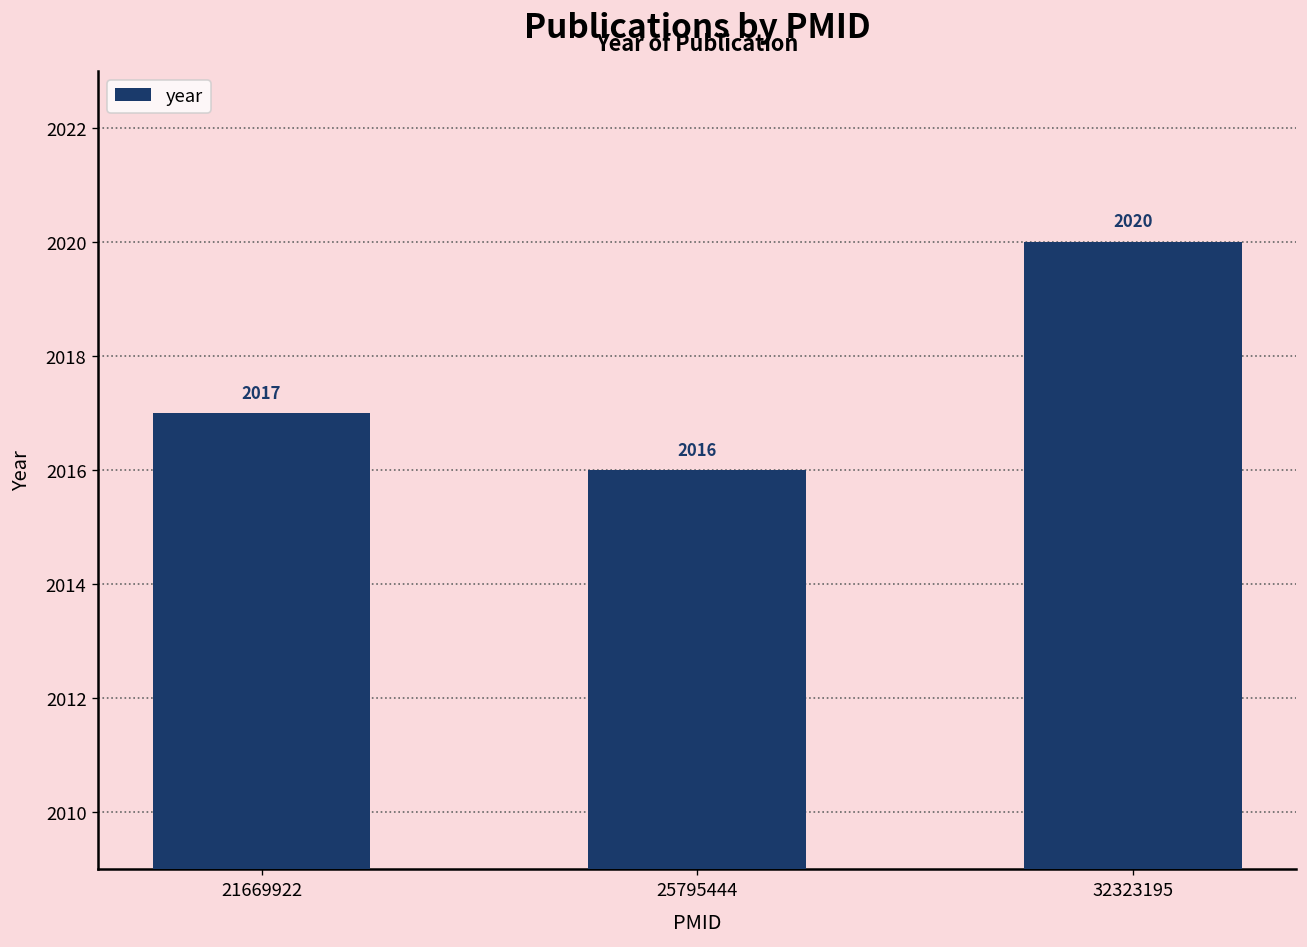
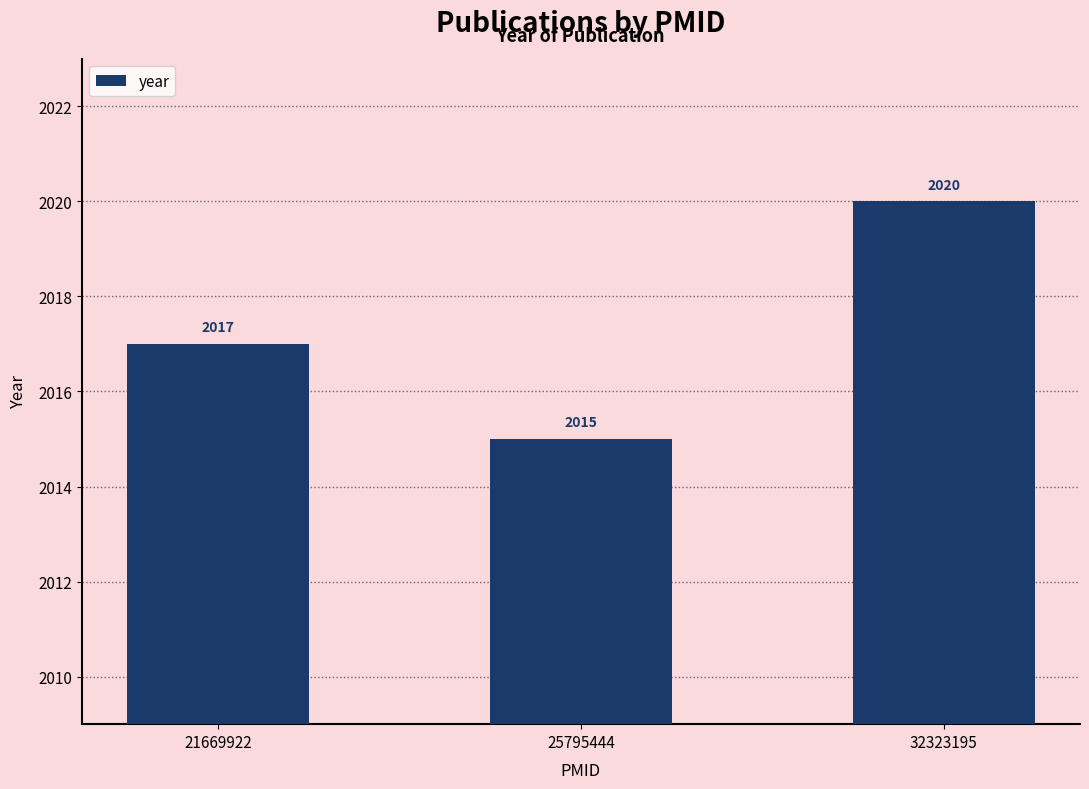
  {
    "21669922": 2017,
-   "25795444": 2016,
+   "25795444": 2015,
    "32323195": 2020
  }
